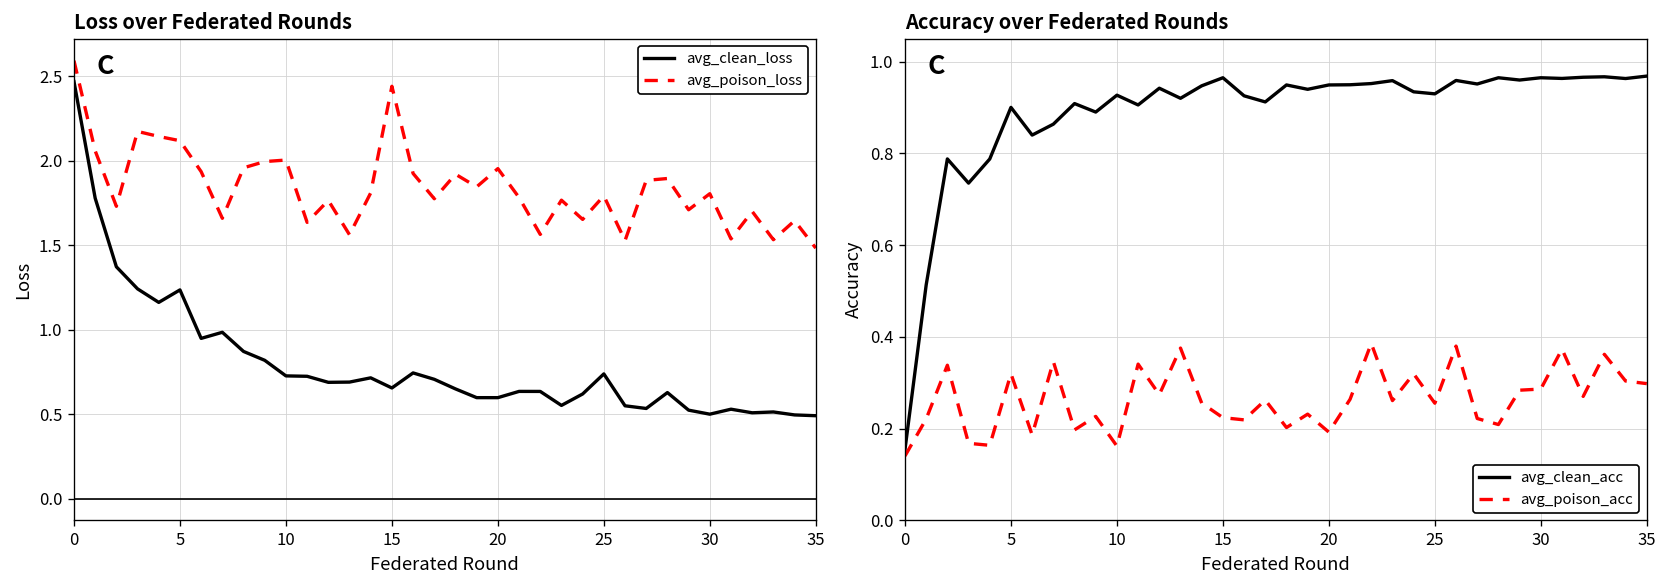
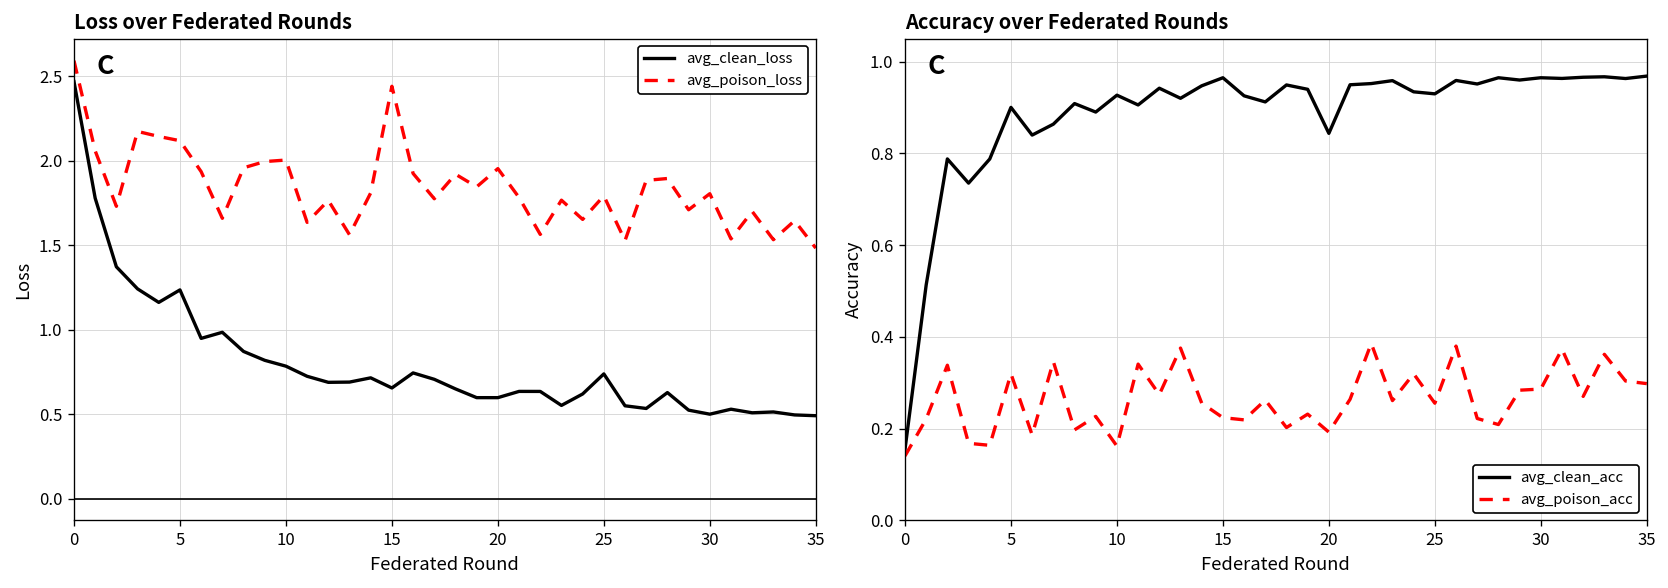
  {
    "Loss over Federated Rounds": {
      "avg_clean_loss": {
        "0": 2.47,
        "5": 1.24,
-       "10": 0.73,
+       "10": 0.78,
        "15": 0.65,
        "20": 0.60,
        "25": 0.74,
        "30": 0.50,
        "35": 0.49
      },
      "avg_poison_loss": {
        "0": 2.59,
        "5": 2.12,
        "10": 2.00,
        "15": 2.44,
        "20": 1.95,
        "25": 1.79,
        "30": 1.80,
        "35": 1.48
      }
    },
    "Accuracy over Federated Rounds": {
      "avg_clean_acc": {
        "0": 0.15,
        "5": 0.90,
        "10": 0.93,
        "15": 0.97,
-       "20": 0.95,
+       "20": 0.84,
        "25": 0.93,
        "30": 0.97,
        "35": 0.97
      },
      "avg_poison_acc": {
        "0": 0.14,
        "5": 0.32,
        "10": 0.16,
        "15": 0.22,
        "20": 0.19,
        "25": 0.26,
        "30": 0.29,
        "35": 0.30
      }
    }
  }
